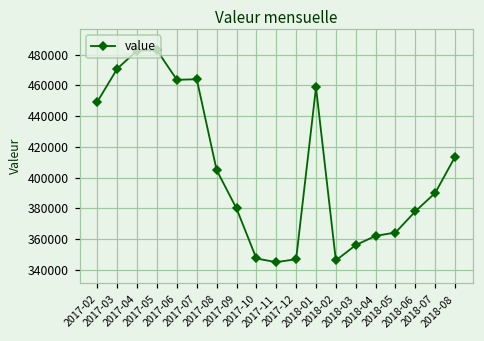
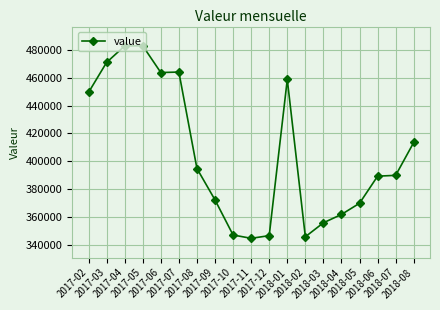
  {
    "2017-02": 449000,
    "2017-03": 471000,
    "2017-06": 464000,
    "2017-07": 464000,
-   "2017-08": 405000,
-   "2017-09": 380000,
+   "2017-08": 395000,
+   "2017-09": 372000,
    "2017-10": 347000,
    "2017-11": 345000,
    "2017-12": 347000,
    "2018-01": 459000,
    "2018-02": 346000,
    "2018-03": 356000,
    "2018-04": 362000,
-   "2018-05": 364000,
-   "2018-06": 378000,
+   "2018-05": 370000,
+   "2018-06": 389000,
    "2018-07": 390000,
    "2018-08": 414000
  }
